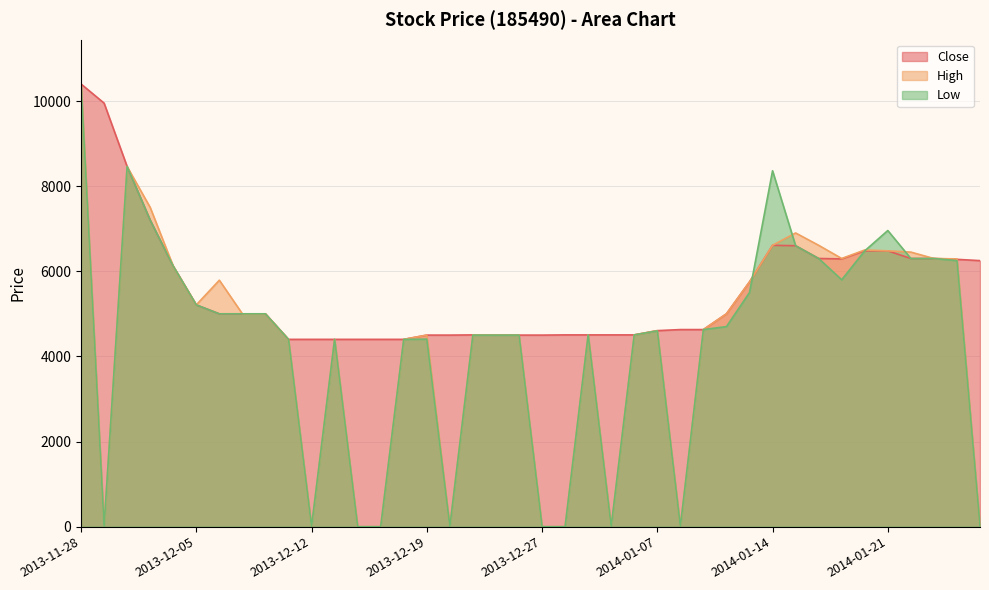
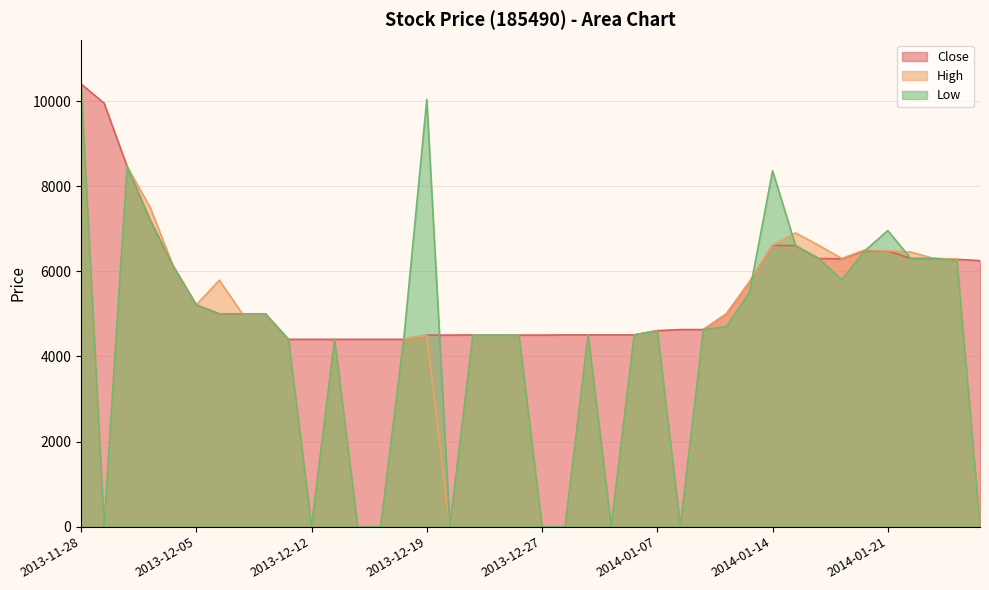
  {
    "Low": {
-     "2013-12-19": 4400,
+     "2013-12-19": 10000,
      "2014-01-14": 8400,
      "2014-01-21": 7000
    }
  }
